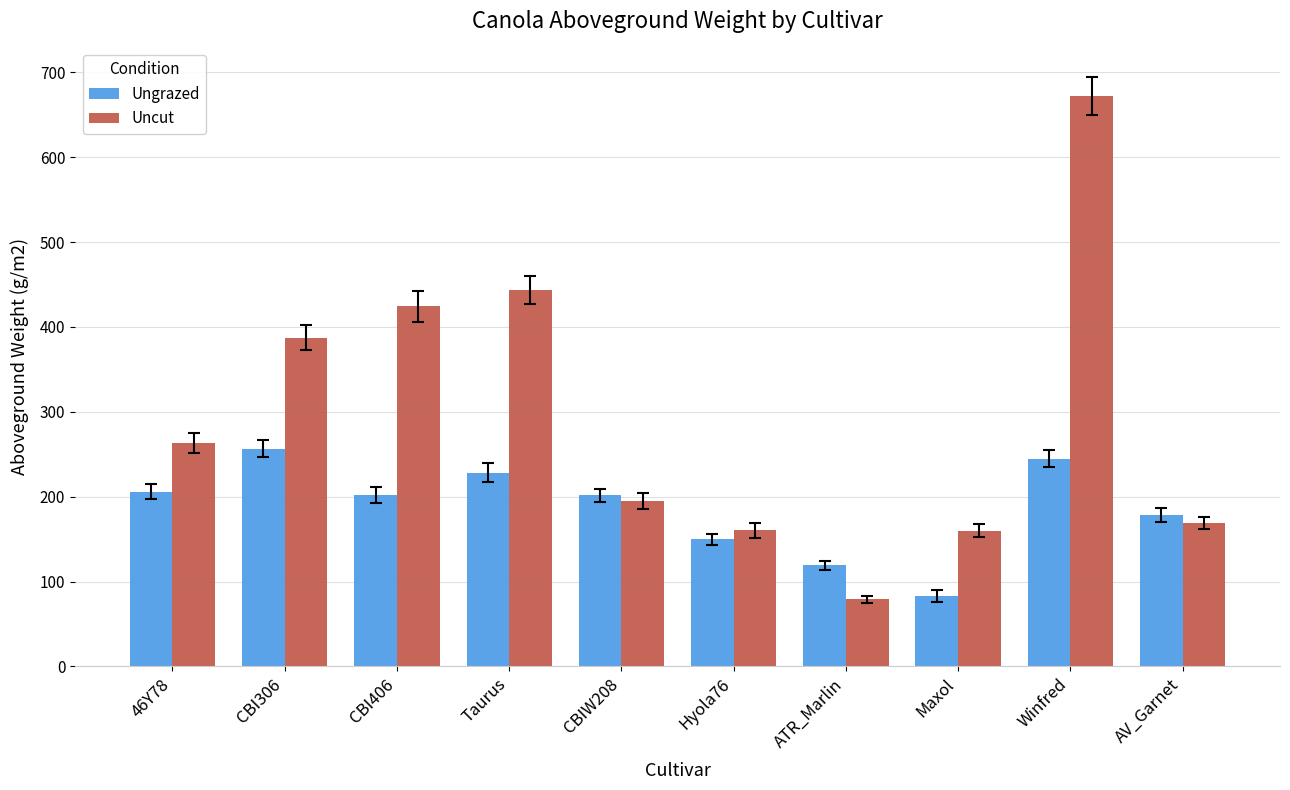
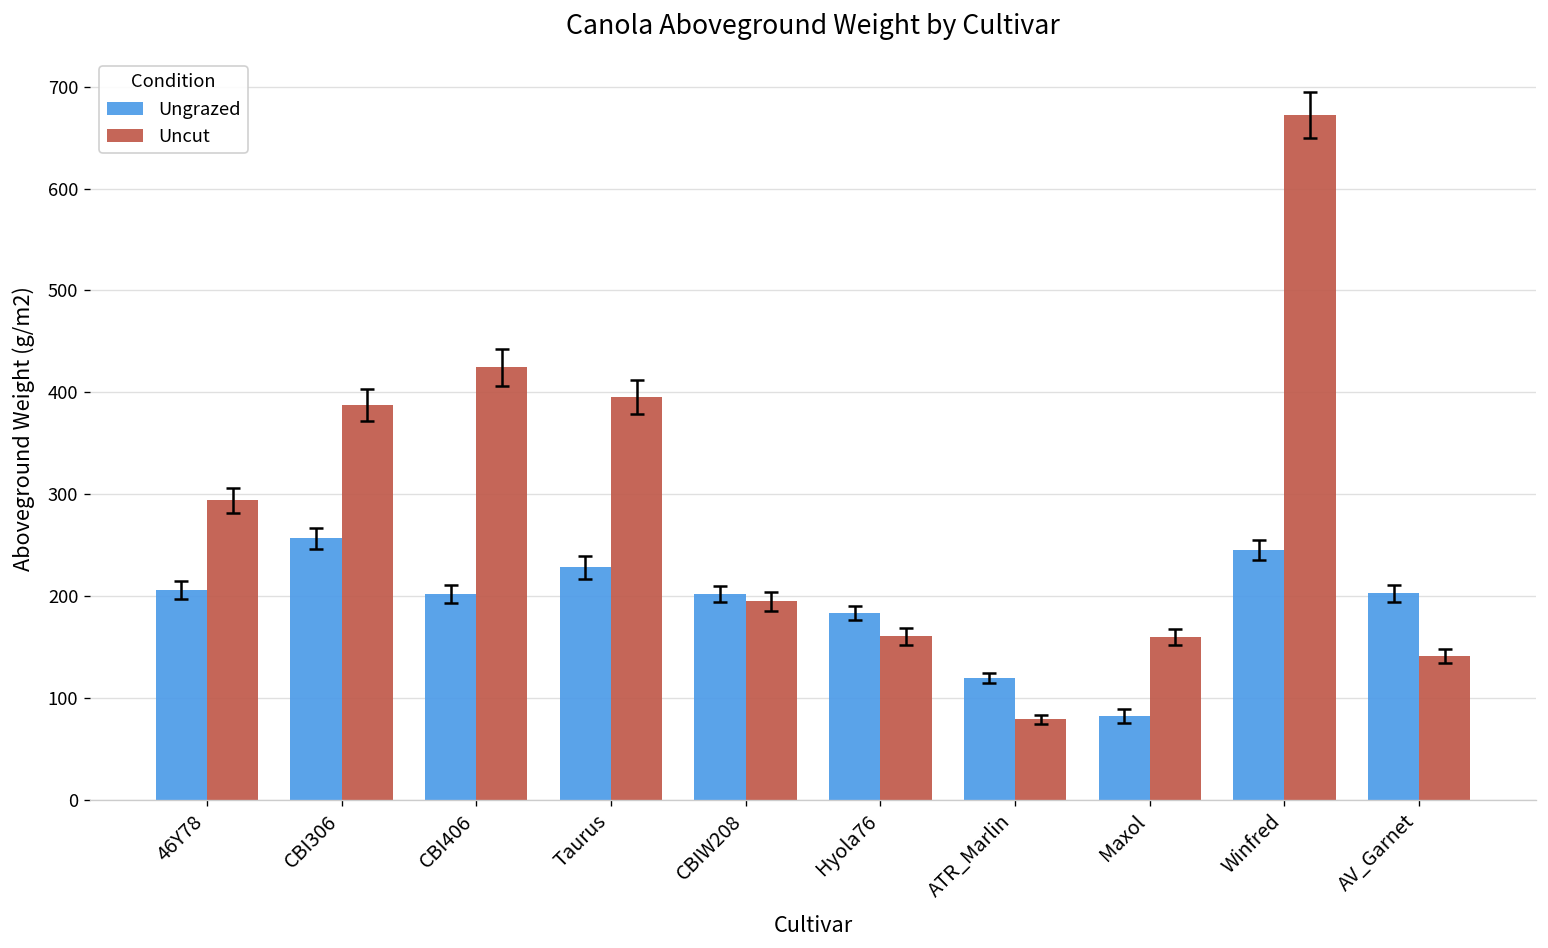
  {
    "Ungrazed": {
      "46Y78": 210,
      "CBI306": 260,
      "CBI406": 200,
      "Taurus": 230,
      "CBIW208": 200,
-     "Hyola76": 150,
+     "Hyola76": 180,
      "ATR_Marlin": 120,
      "Maxol": 80,
      "Winfred": 240,
-     "AV_Garnet": 180
+     "AV_Garnet": 200
    },
    "Uncut": {
-     "46Y78": 260,
+     "46Y78": 290,
      "CBI306": 390,
      "CBI406": 420,
-     "Taurus": 440,
+     "Taurus": 400,
      "CBIW208": 190,
      "Hyola76": 160,
      "ATR_Marlin": 80,
      "Maxol": 160,
      "Winfred": 670,
-     "AV_Garnet": 170
+     "AV_Garnet": 140
    }
  }
